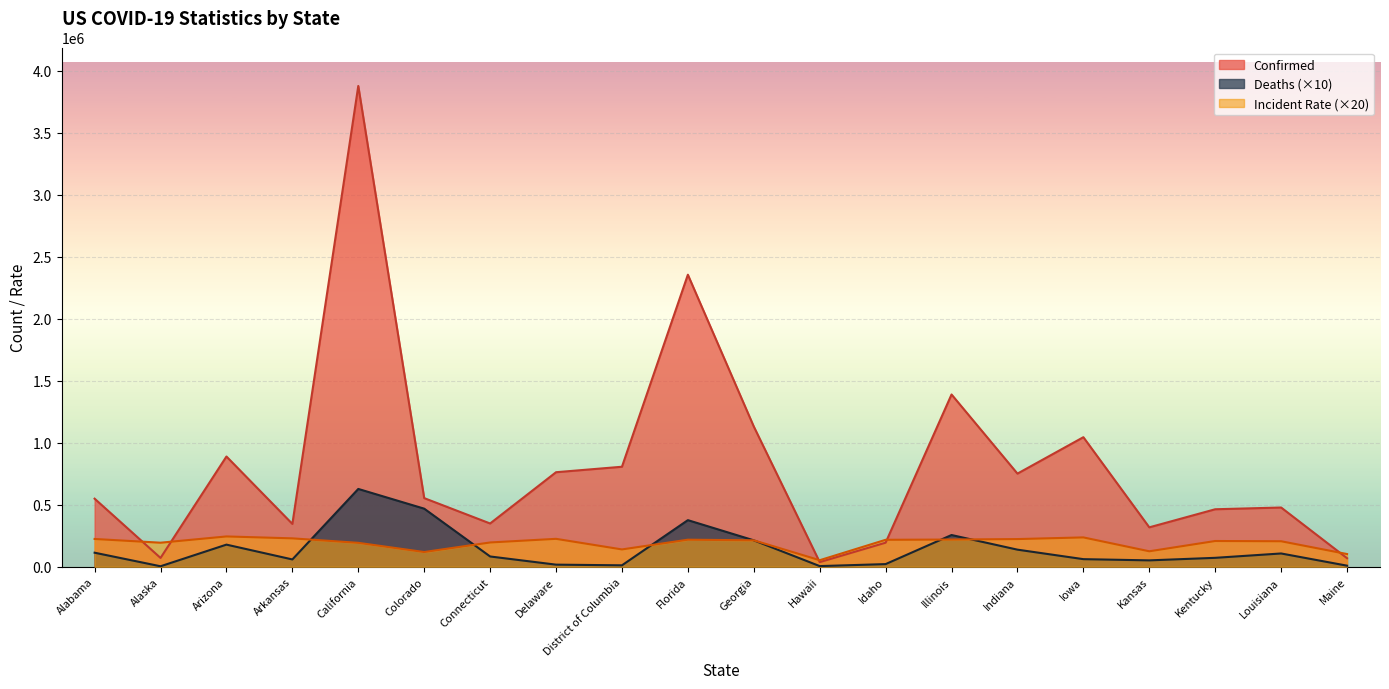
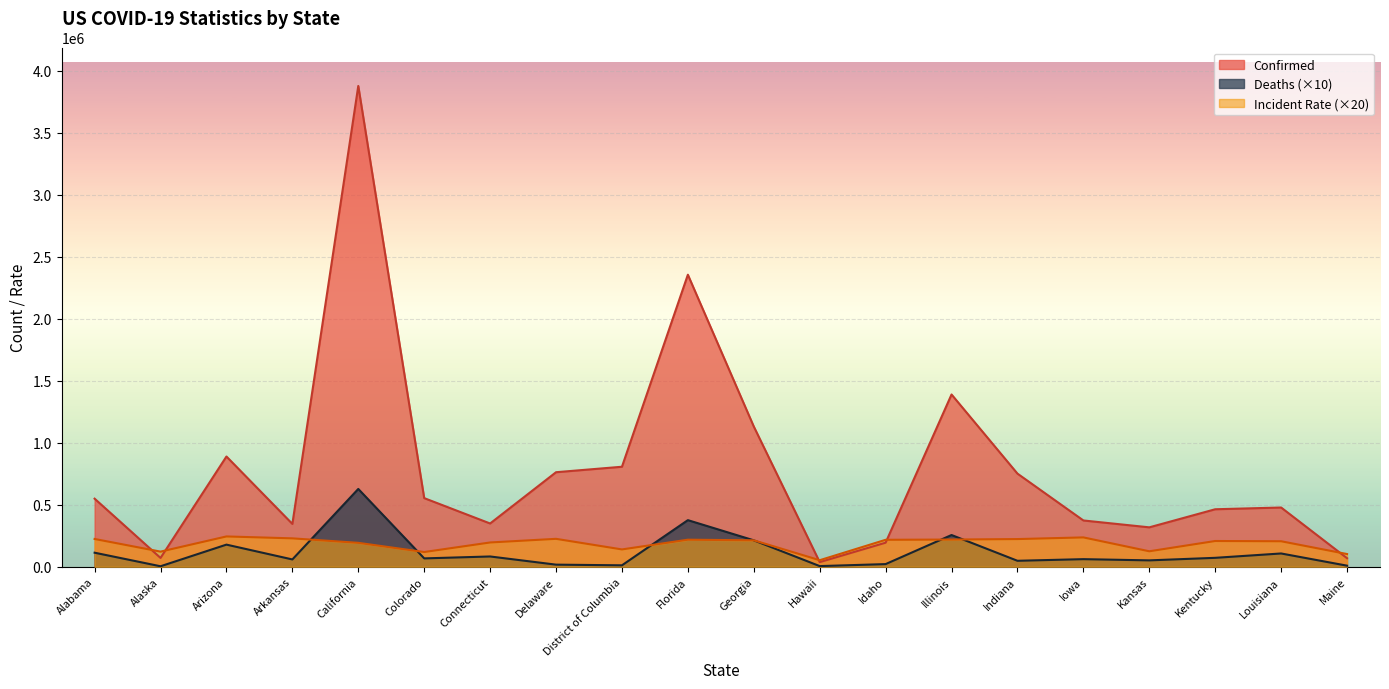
  {
    "Confirmed": {
      "Alabama": 550000,
      "Alaska": 70000,
      "Arizona": 890000,
      "Arkansas": 350000,
      "California": 3880000,
      "Colorado": 550000,
      "Connecticut": 350000,
      "Delaware": 760000,
      "District of Columbia": 810000,
      "Florida": 2350000,
      "Georgia": 1130000,
      "Idaho": 190000,
      "Illinois": 1390000,
      "Indiana": 750000,
-     "Iowa": 1040000,
+     "Iowa": 370000,
      "Kansas": 320000,
      "Kentucky": 460000,
      "Louisiana": 480000,
      "Maine": 70000
    },
    "Deaths (×10)": {
      "Alabama": 110000,
      "Alaska": 0,
      "Arizona": 180000,
      "Arkansas": 60000,
      "California": 630000,
-     "Colorado": 470000,
+     "Colorado": 70000,
      "Connecticut": 80000,
      "Delaware": 20000,
      "District of Columbia": 10000,
      "Florida": 380000,
      "Hawaii": 10000,
      "Idaho": 20000,
      "Illinois": 260000,
-     "Indiana": 140000,
+     "Indiana": 50000,
      "Iowa": 60000,
      "Kansas": 50000,
      "Kentucky": 70000,
      "Louisiana": 110000,
      "Maine": 10000
    },
    "Incident Rate (×20)": {
      "Alabama": 220000,
-     "Alaska": 190000,
+     "Alaska": 120000,
      "Arizona": 240000,
      "Arkansas": 230000,
      "California": 190000,
      "Colorado": 120000,
      "Connecticut": 200000,
      "Delaware": 220000,
      "District of Columbia": 140000,
      "Florida": 220000,
      "Idaho": 220000,
      "Illinois": 220000,
      "Indiana": 220000,
      "Iowa": 240000,
      "Kansas": 120000,
      "Kentucky": 210000,
      "Louisiana": 210000,
      "Maine": 100000
    }
  }
